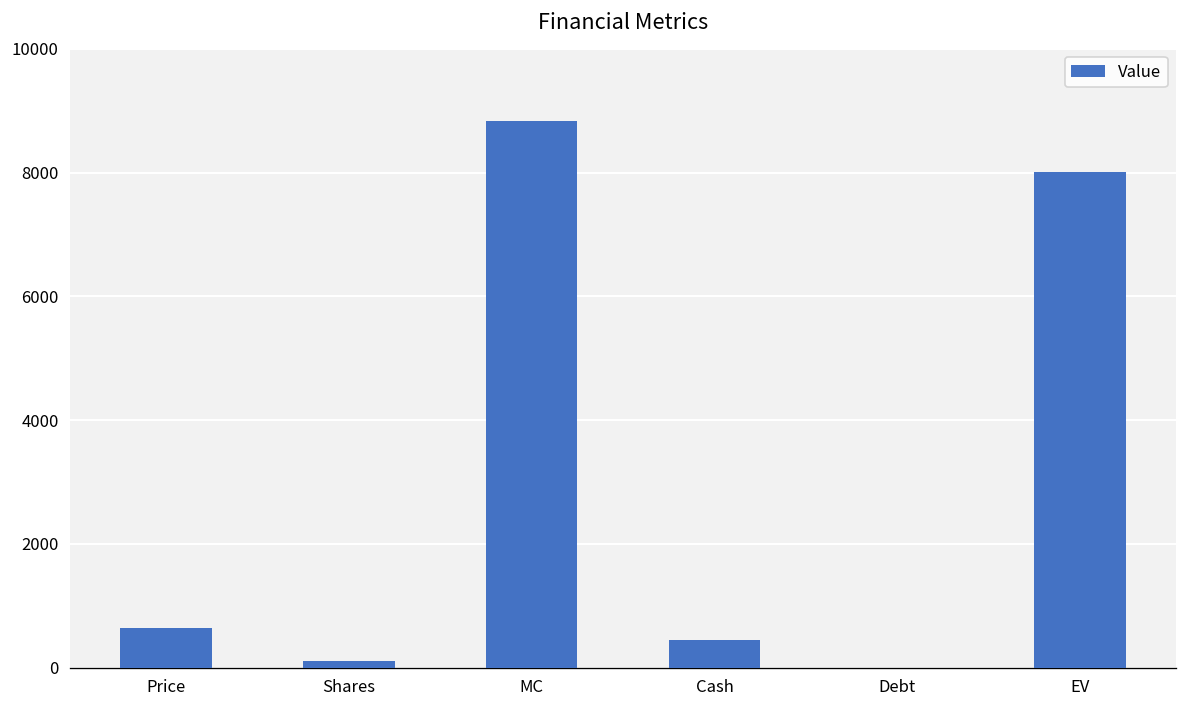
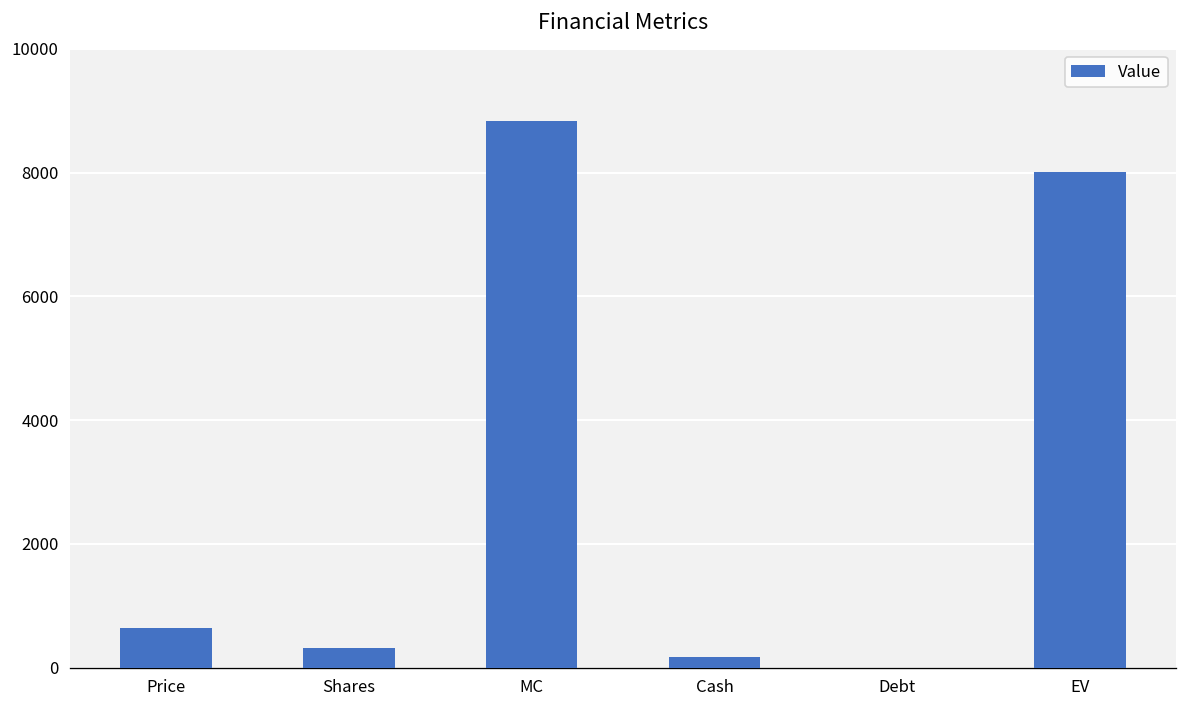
  {
    "Price": 600,
-   "Shares": 100,
+   "Shares": 300,
    "MC": 8800,
-   "Cash": 400,
+   "Cash": 200,
    "Debt": 0,
    "EV": 8000
  }
